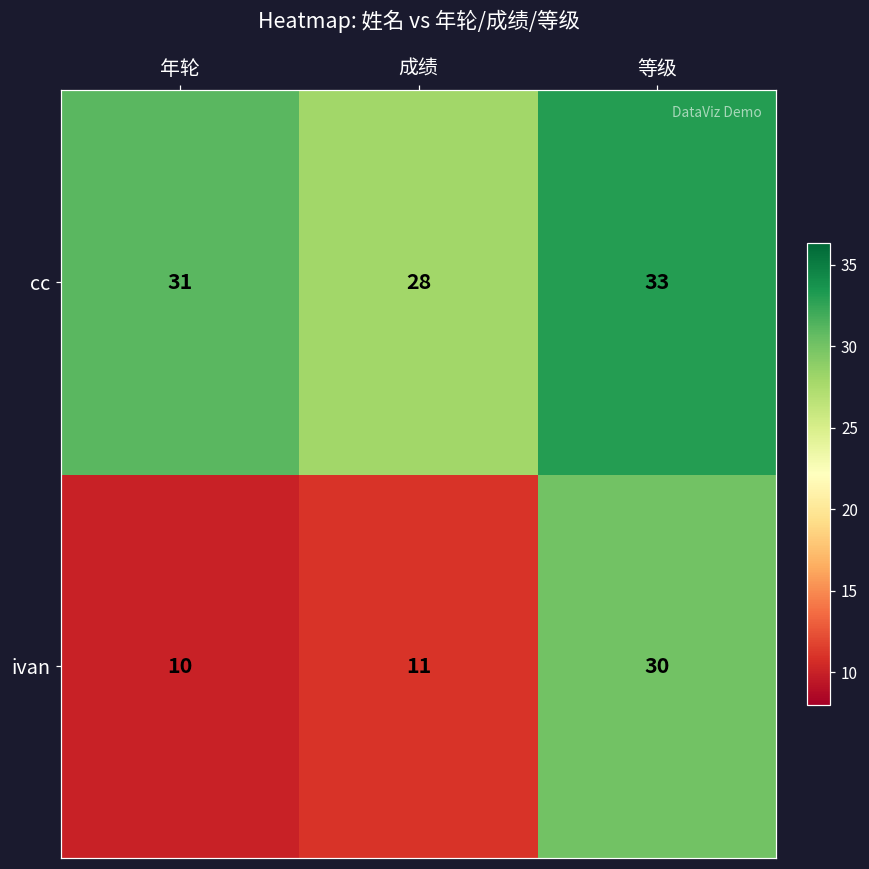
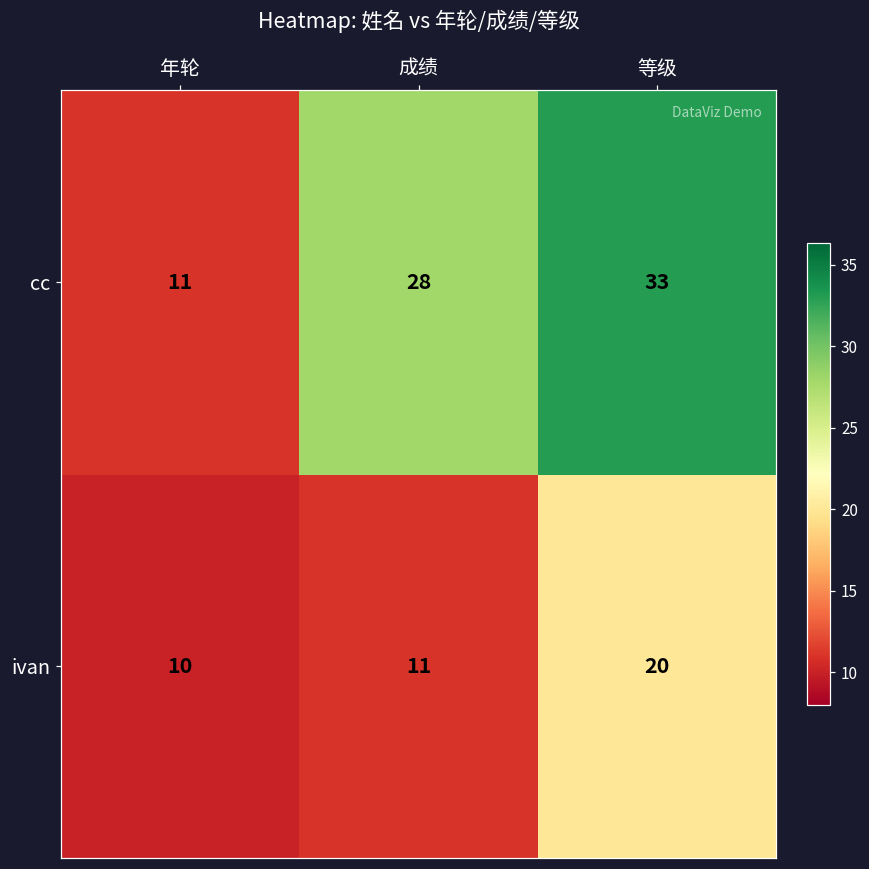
  {
    "cc": {
-     "年轮": 31,
+     "年轮": 11,
      "成绩": 28
    },
    "ivan": {
      "年轮": 10,
      "成绩": 11,
-     "等级": 30
+     "等级": 20
    }
  }
